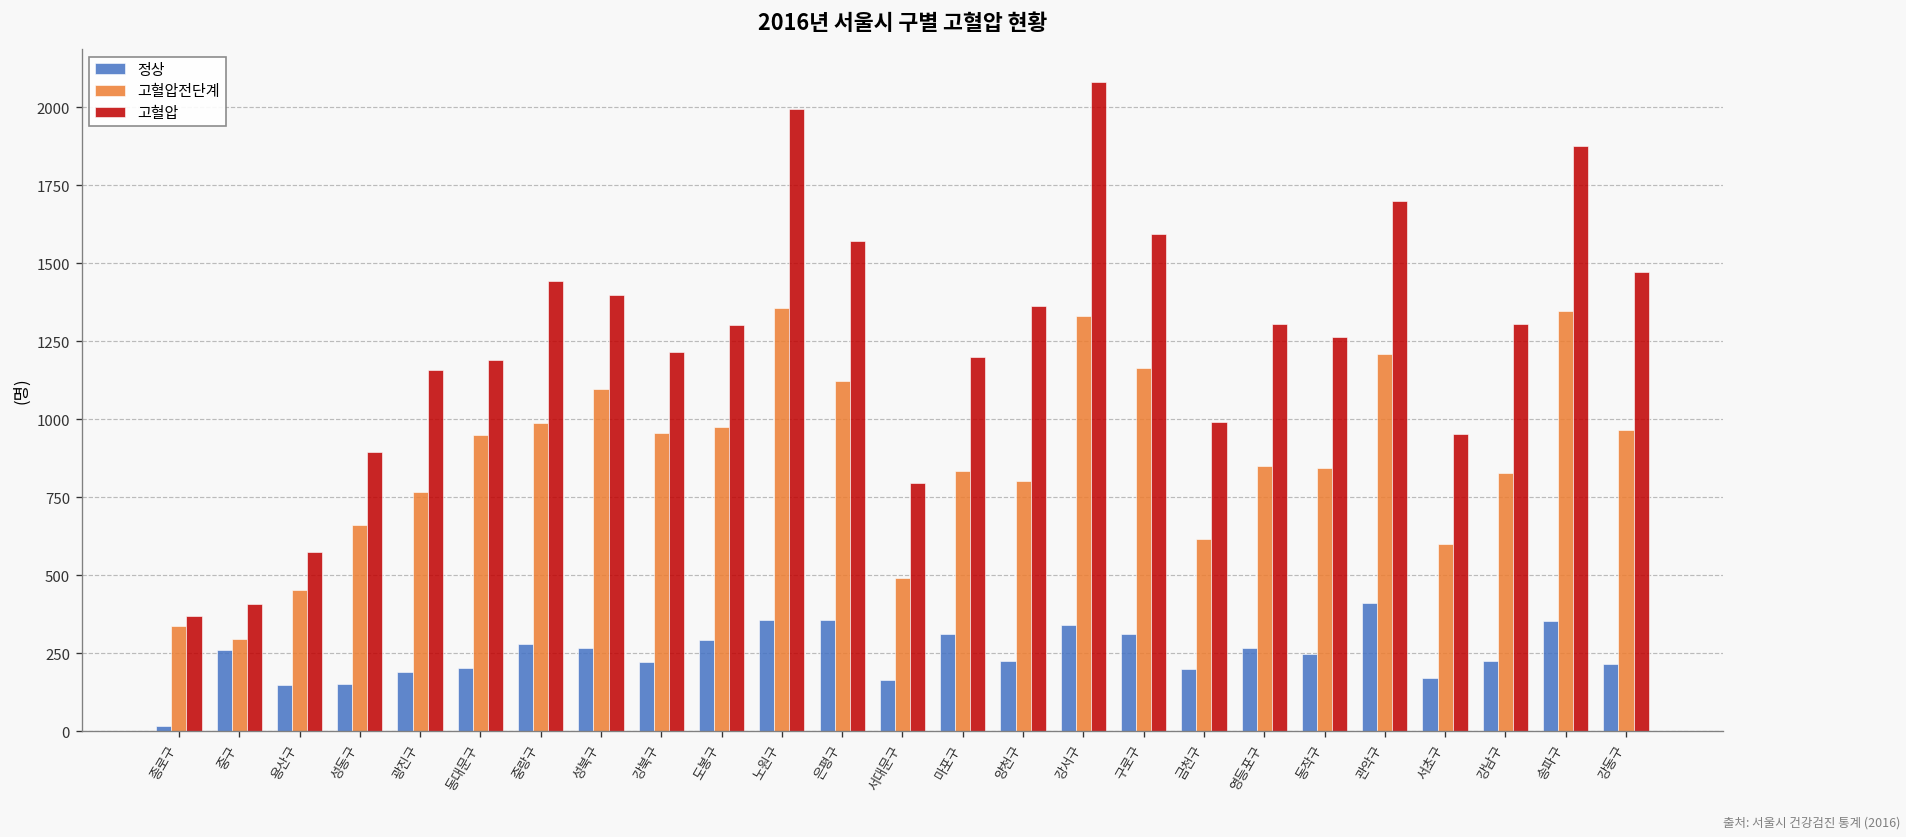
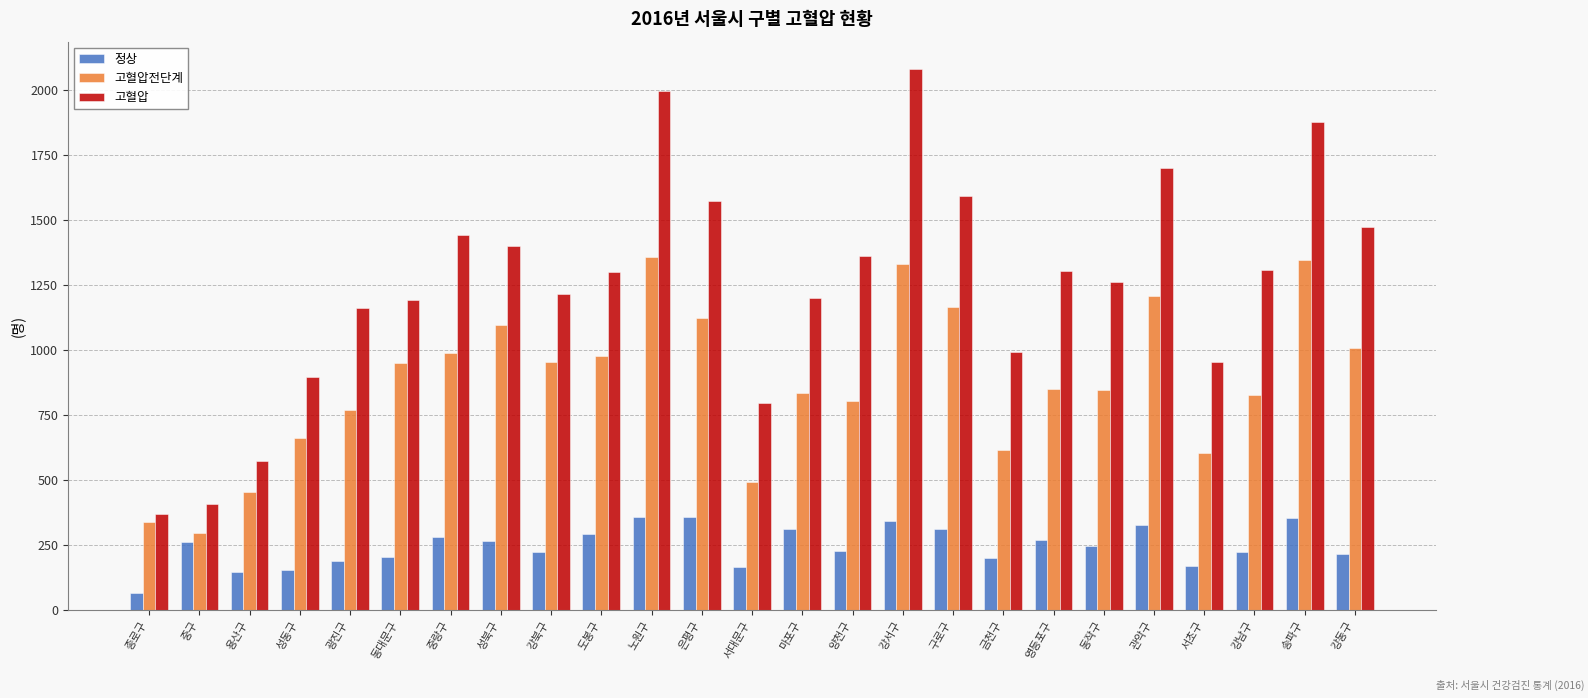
  {
    "정상": {
-     "종로구": 20,
+     "종로구": 70,
      "중구": 260,
      "용산구": 150,
      "성동구": 150,
      "광진구": 190,
      "동대문구": 200,
      "중랑구": 280,
      "성북구": 270,
      "강북구": 220,
      "도봉구": 290,
      "노원구": 360,
      "은평구": 360,
      "서대문구": 170,
      "마포구": 310,
      "양천구": 230,
      "강서구": 340,
      "구로구": 310,
      "금천구": 200,
      "영등포구": 270,
      "동작구": 250,
-     "관악구": 410,
+     "관악구": 330,
      "서초구": 170,
      "강남구": 230,
      "송파구": 350,
      "강동구": 220
    },
    "고혈압전단계": {
      "종로구": 340,
      "중구": 300,
      "용산구": 450,
      "성동구": 660,
      "광진구": 770,
      "동대문구": 950,
      "중랑구": 990,
      "성북구": 1100,
      "강북구": 960,
      "도봉구": 980,
      "노원구": 1360,
      "은평구": 1120,
      "서대문구": 490,
      "마포구": 840,
      "양천구": 800,
      "강서구": 1330,
      "구로구": 1160,
      "금천구": 620,
      "영등포구": 850,
      "동작구": 850,
      "관악구": 1210,
      "서초구": 600,
      "강남구": 830,
      "송파구": 1350,
-     "강동구": 970
+     "강동구": 1010
    },
    "고혈압": {
      "종로구": 370,
      "중구": 410,
      "용산구": 570,
      "성동구": 900,
      "광진구": 1160,
      "동대문구": 1190,
      "중랑구": 1440,
      "성북구": 1400,
      "강북구": 1220,
      "도봉구": 1300,
      "노원구": 2000,
      "은평구": 1570,
      "서대문구": 800,
      "마포구": 1200,
      "양천구": 1360,
      "강서구": 2080,
      "구로구": 1590,
      "금천구": 990,
      "영등포구": 1310,
      "동작구": 1260,
      "관악구": 1700,
      "서초구": 950,
      "강남구": 1310,
      "송파구": 1880,
      "강동구": 1470
    }
  }
